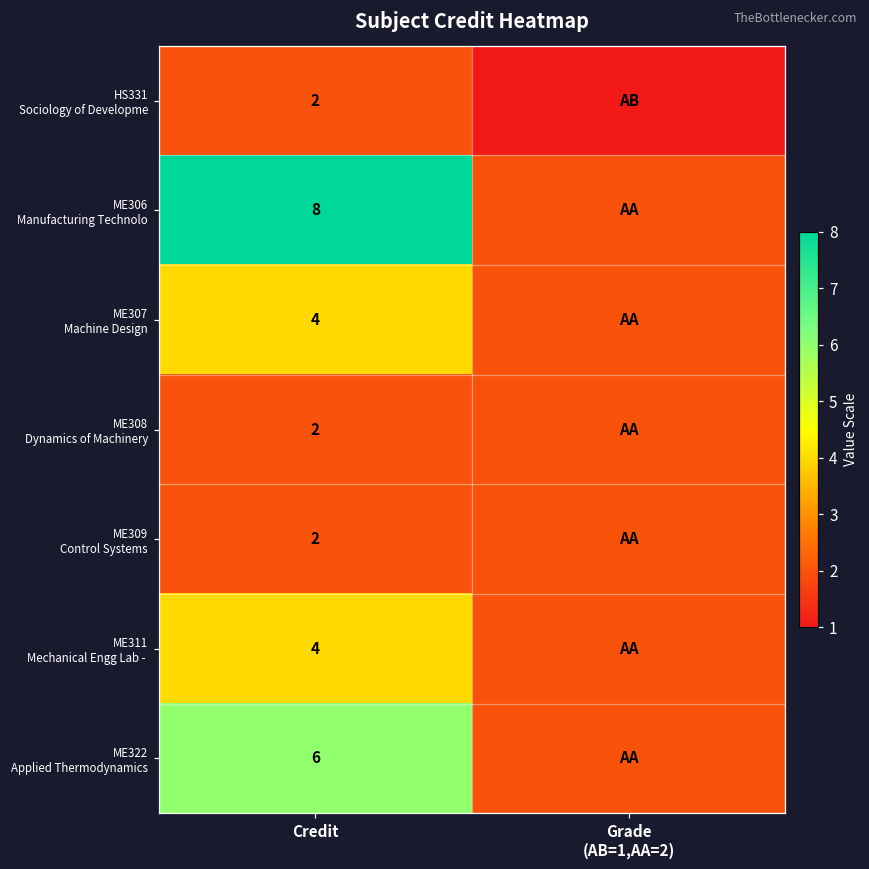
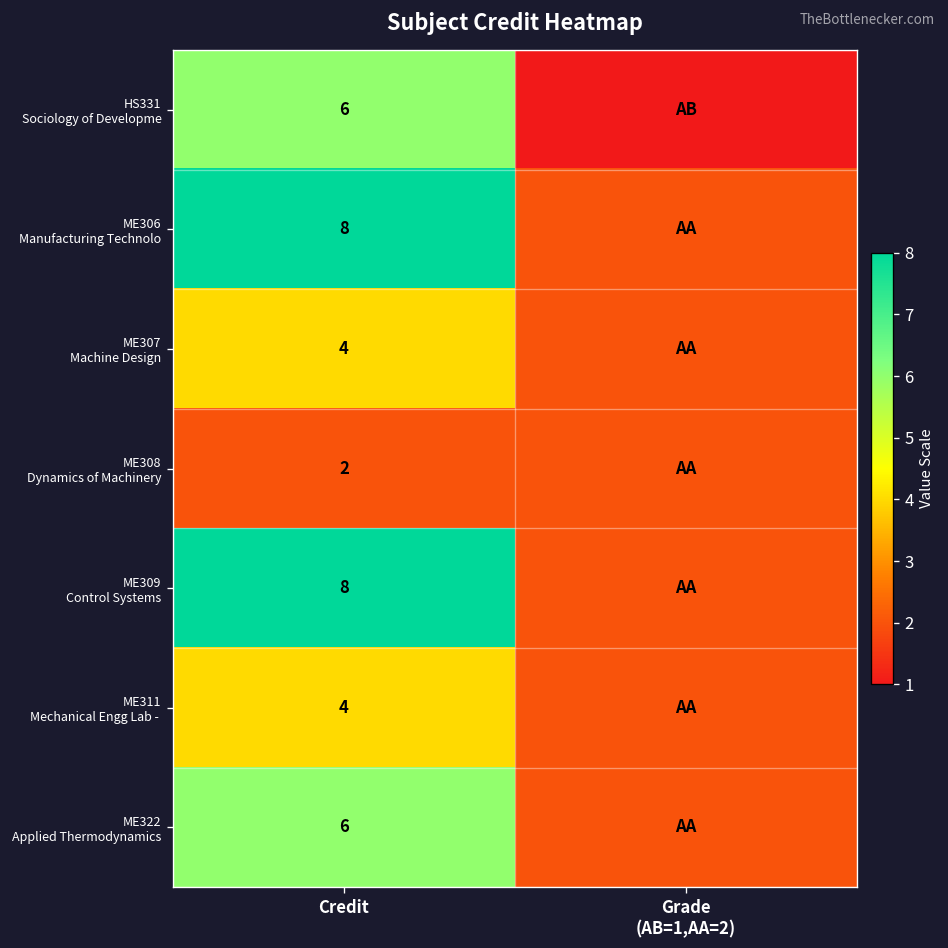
  {
    "HS331 Sociology of Developme": {
-     "Credit": 2
+     "Credit": 6
    },
    "ME306 Manufacturing Technolo": {
      "Credit": 8
    },
    "ME307 Machine Design": {
      "Credit": 4
    },
    "ME308 Dynamics of Machinery": {
      "Credit": 2
    },
    "ME309 Control Systems": {
-     "Credit": 2
+     "Credit": 8
    },
    "ME311 Mechanical Engg Lab -": {
      "Credit": 4
    },
    "ME322 Applied Thermodynamics": {
      "Credit": 6
    }
  }
